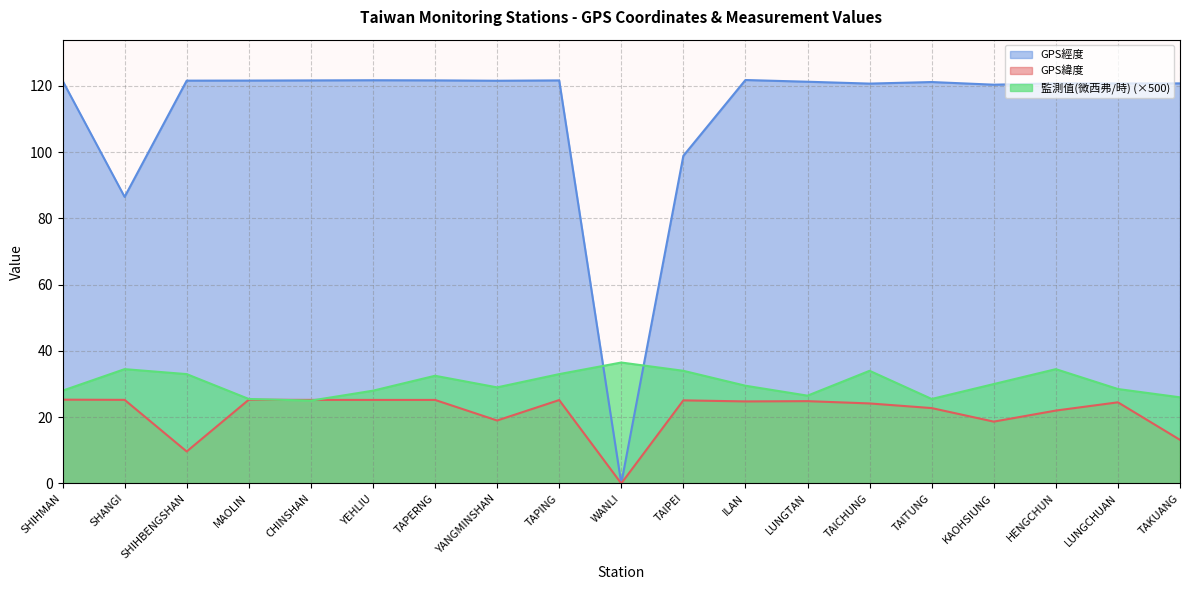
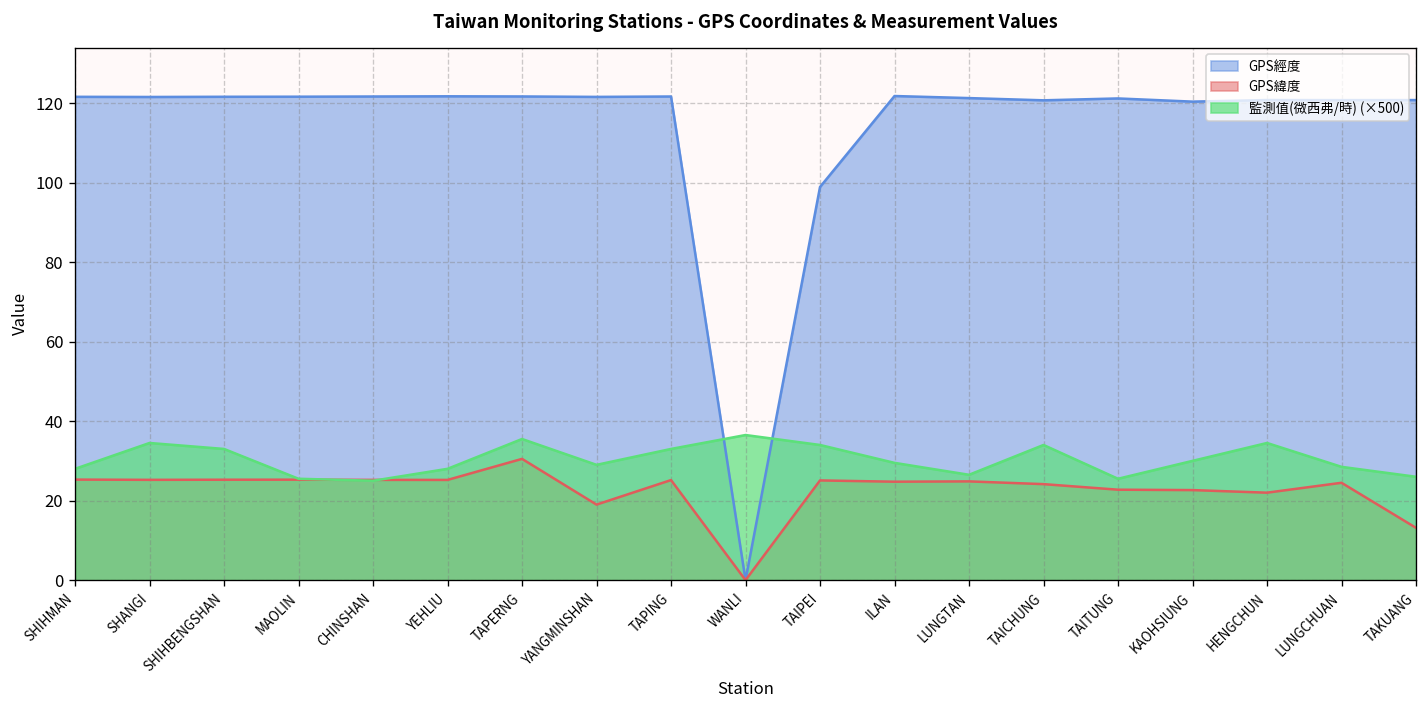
  {
    "GPS經度": {
      "SHIHMAN": 122,
-     "SHANGI": 86,
+     "SHANGI": 122,
      "SHIHBENGSHAN": 122,
      "MAOLIN": 122,
      "CHINSHAN": 122,
      "YEHLIU": 122,
      "TAPERNG": 122,
      "YANGMINSHAN": 122,
      "TAPING": 122,
      "TAIPEI": 99,
      "ILAN": 122,
      "LUNGTAN": 121,
      "TAICHUNG": 121,
      "TAITUNG": 121,
      "KAOHSIUNG": 120,
      "TAKUANG": 121
    },
    "GPS緯度": {
      "SHIHMAN": 25,
      "SHANGI": 25,
-     "SHIHBENGSHAN": 10,
+     "SHIHBENGSHAN": 25,
      "YEHLIU": 25,
-     "TAPERNG": 25,
+     "TAPERNG": 31,
      "YANGMINSHAN": 19,
      "TAPING": 25,
      "TAIPEI": 25,
      "ILAN": 25,
      "LUNGTAN": 25,
      "TAICHUNG": 24,
      "TAITUNG": 23,
-     "KAOHSIUNG": 19,
+     "KAOHSIUNG": 23,
      "HENGCHUN": 22,
      "LUNGCHUAN": 24,
      "TAKUANG": 13
    },
    "監測值(微西弗/時) (×500)": {
      "SHIHMAN": 28,
      "SHANGI": 35,
      "SHIHBENGSHAN": 33,
      "YEHLIU": 28,
-     "TAPERNG": 33,
+     "TAPERNG": 36,
      "YANGMINSHAN": 29,
      "TAPING": 33,
      "WANLI": 37,
      "TAIPEI": 34,
      "ILAN": 30,
      "LUNGTAN": 27,
      "TAICHUNG": 34,
      "TAITUNG": 26,
      "KAOHSIUNG": 30,
      "HENGCHUN": 35,
      "LUNGCHUAN": 29,
      "TAKUANG": 26
    }
  }
